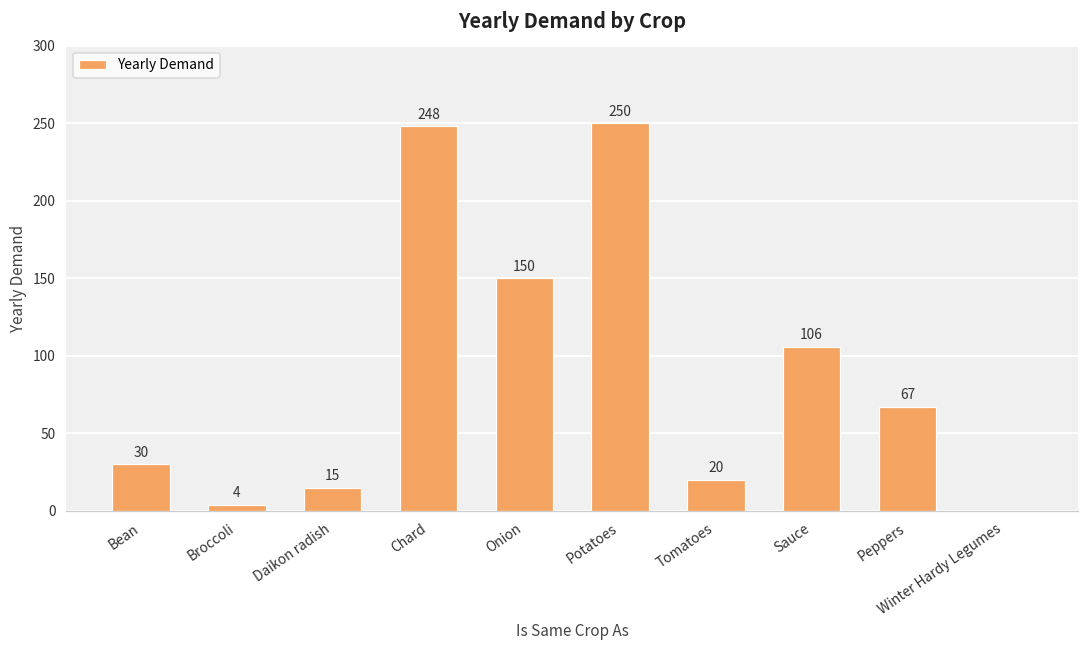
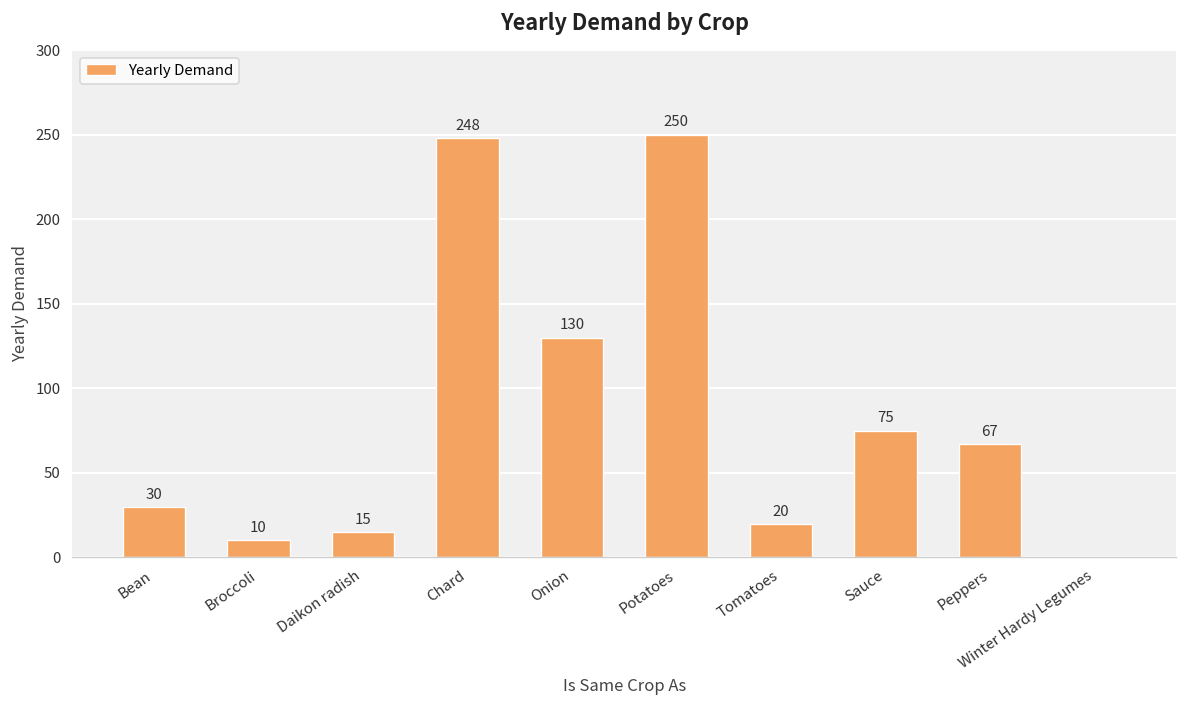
  {
    "Bean": 30,
-   "Broccoli": 4,
+   "Broccoli": 10,
    "Daikon radish": 15,
    "Chard": 248,
-   "Onion": 150,
+   "Onion": 130,
    "Potatoes": 250,
    "Tomatoes": 20,
-   "Sauce": 106,
+   "Sauce": 75,
    "Peppers": 67
  }
